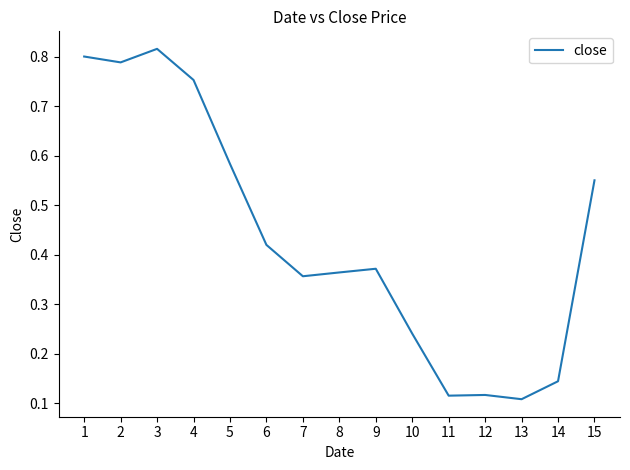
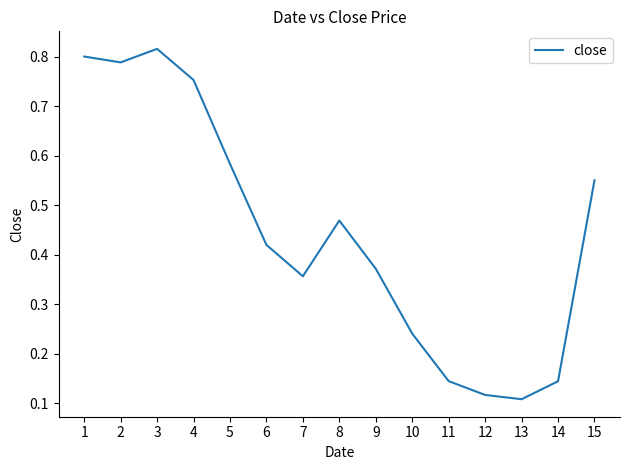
  {
    "1": 0.80,
    "2": 0.79,
    "3": 0.82,
    "4": 0.75,
    "5": 0.58,
    "6": 0.42,
    "7": 0.36,
-   "8": 0.36,
+   "8": 0.47,
    "9": 0.37,
    "10": 0.24,
-   "11": 0.12,
+   "11": 0.14,
    "12": 0.12,
    "13": 0.11,
    "14": 0.14,
    "15": 0.55
  }
